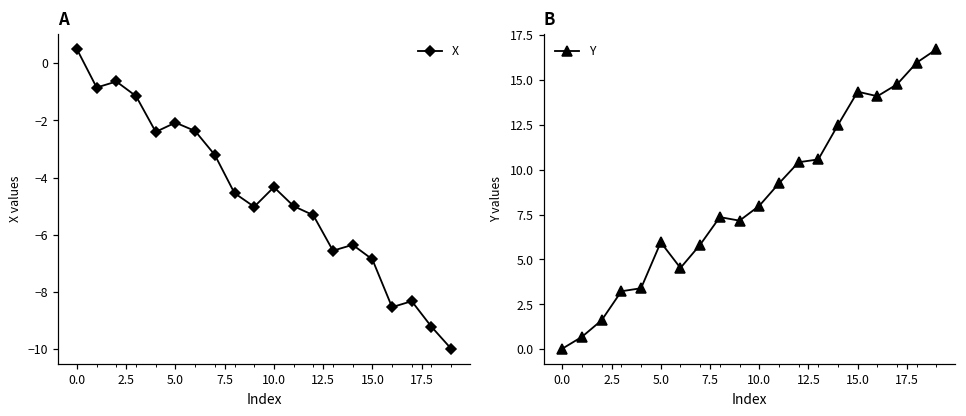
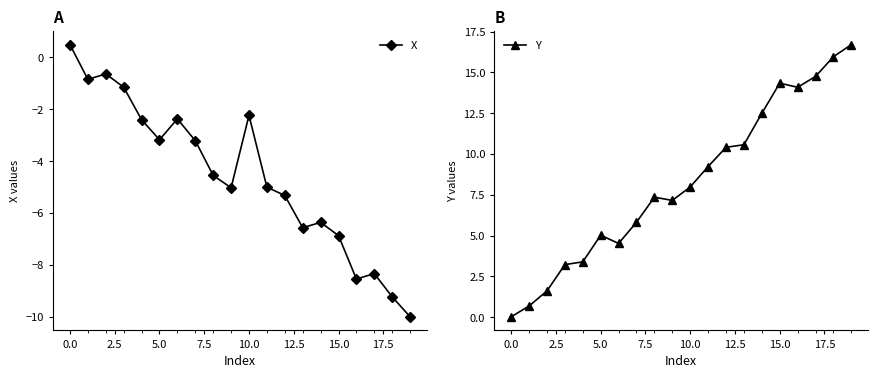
  {
    "A": {
      "0.0": 0.5,
-     "5.0": -2.1,
-     "10.0": -4.3,
+     "5.0": -3.2,
+     "10.0": -2.2,
      "15.0": -6.9
    },
    "B": {
      "0.0": 0.0,
-     "5.0": 6.0,
+     "5.0": 5.0,
      "10.0": 8.0,
      "15.0": 14.3
    }
  }
